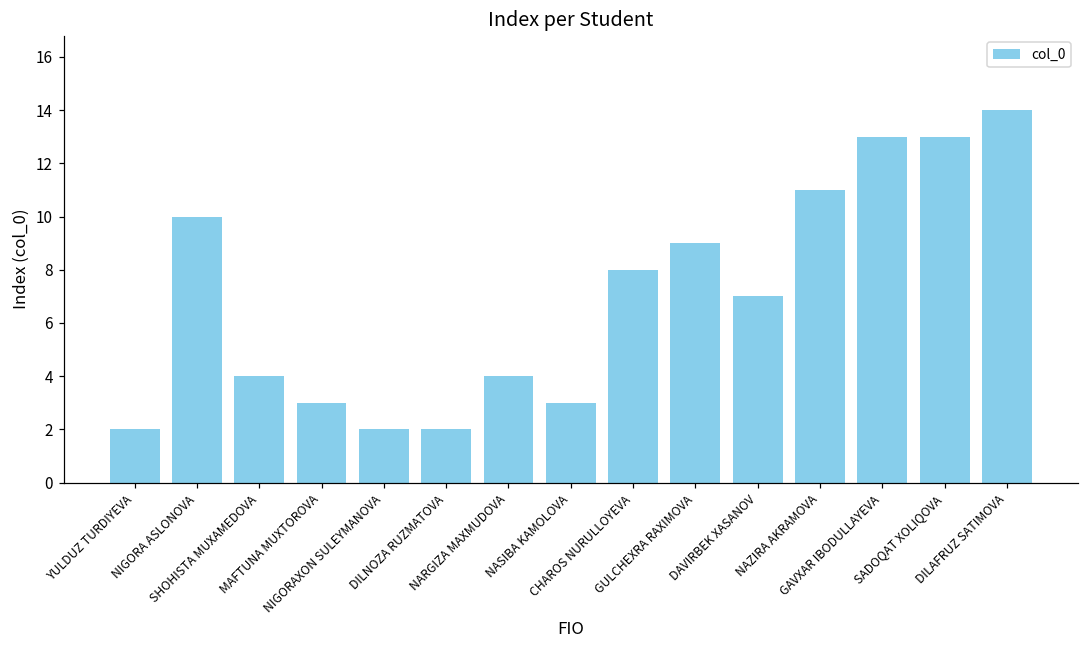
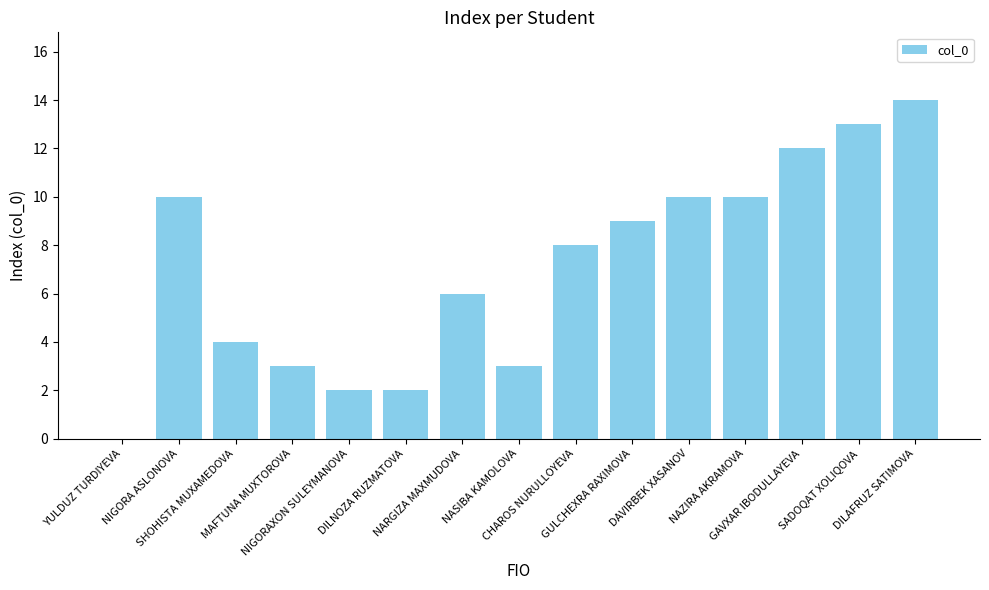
  {
-   "YULDUZ TURDIYEVA": 2,
+   "YULDUZ TURDIYEVA": 0,
    "NIGORA ASLONOVA": 10,
    "SHOHISTA MUXAMEDOVA": 4,
    "MAFTUNA MUXTOROVA": 3,
    "NIGORAXON SULEYMANOVA": 2,
    "DILNOZA RUZMATOVA": 2,
-   "NARGIZA MAXMUDOVA": 4,
+   "NARGIZA MAXMUDOVA": 6,
    "NASIBA KAMOLOVA": 3,
    "CHAROS NURULLOYEVA": 8,
    "GULCHEXRA RAXIMOVA": 9,
-   "DAVIRBEK XASANOV": 7,
-   "NAZIRA AKRAMOVA": 11,
-   "GAVXAR IBODULLAYEVA": 13,
+   "DAVIRBEK XASANOV": 10,
+   "NAZIRA AKRAMOVA": 10,
+   "GAVXAR IBODULLAYEVA": 12,
    "SADOQAT XOLIQOVA": 13,
    "DILAFRUZ SATIMOVA": 14
  }
